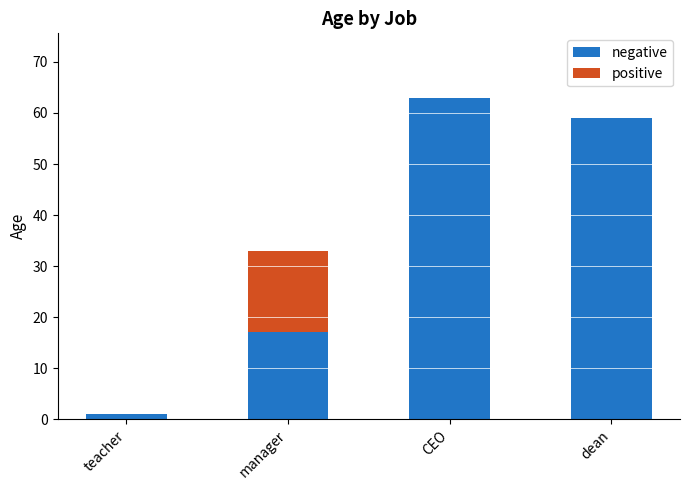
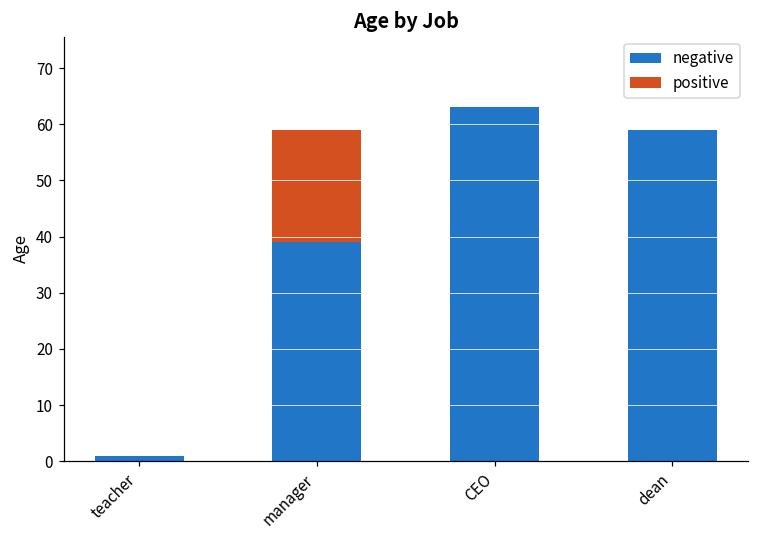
  {
    "negative": {
      "teacher": 1,
-     "manager": 17,
+     "manager": 39,
      "CEO": 63,
      "dean": 59
    },
    "positive": {
      "teacher": 0,
-     "manager": 16,
+     "manager": 20,
      "CEO": 0,
      "dean": 0
    }
  }
